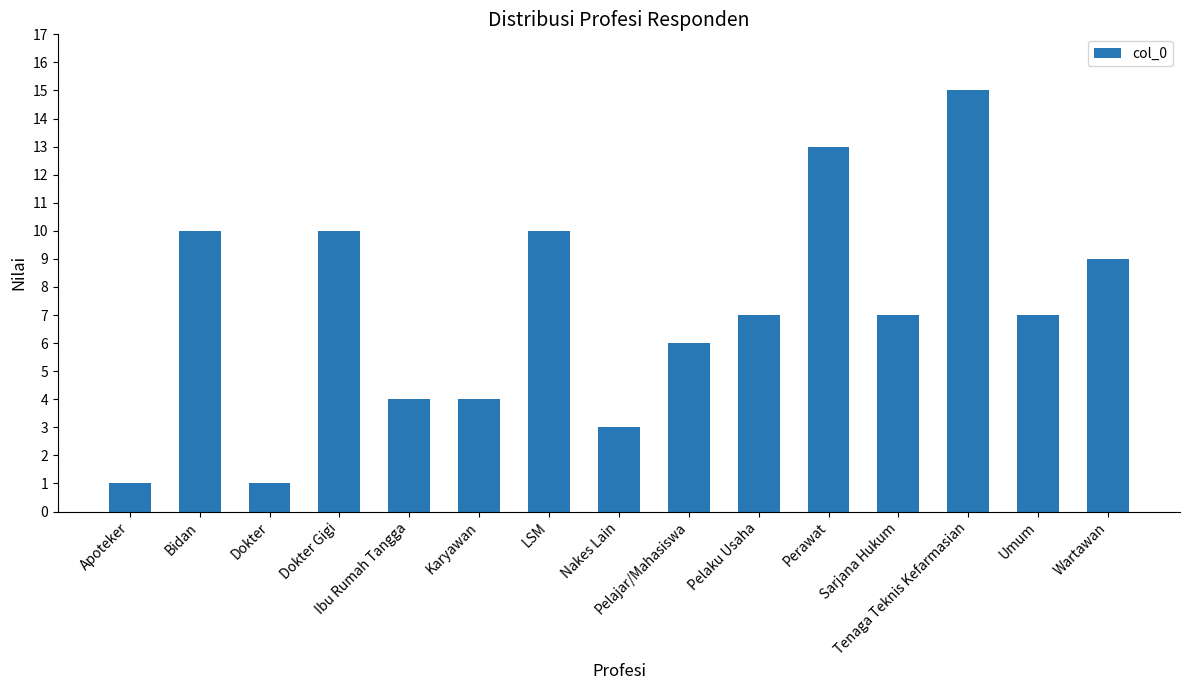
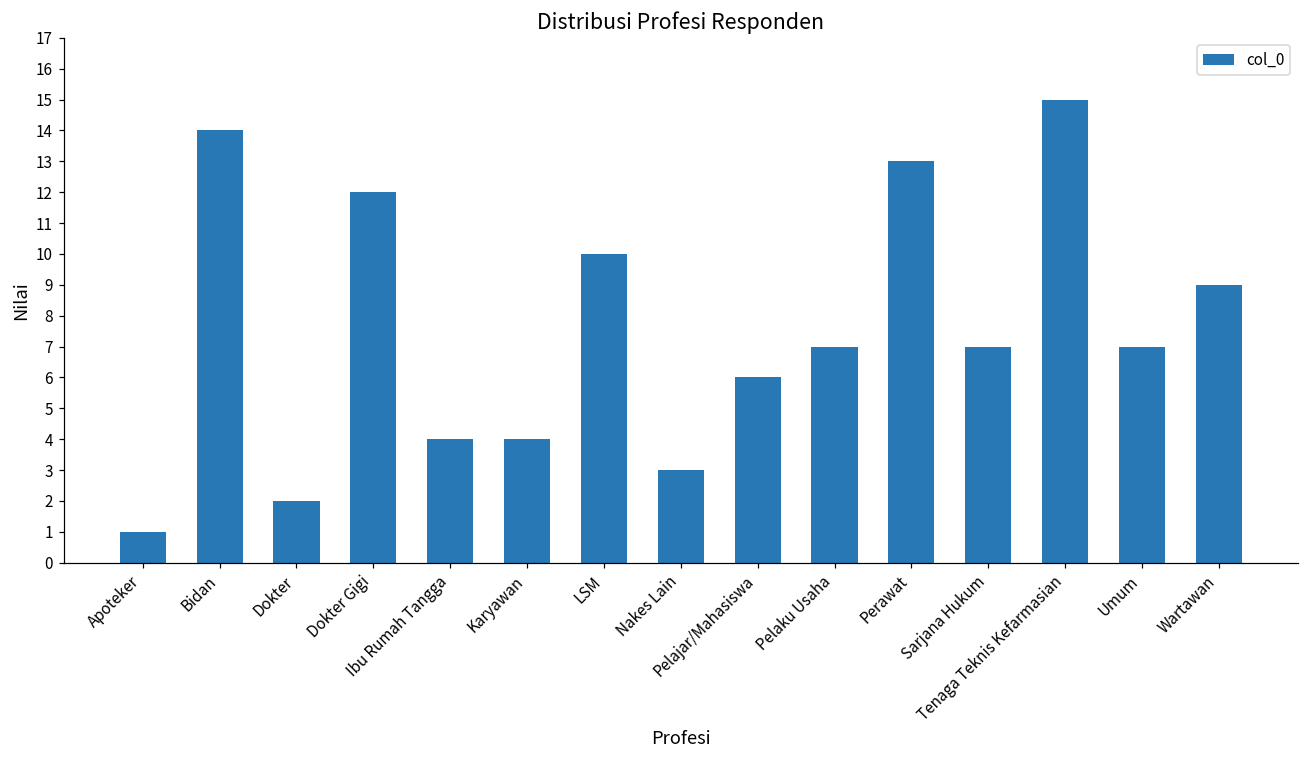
  {
    "Apoteker": 1,
-   "Bidan": 10,
-   "Dokter": 1,
-   "Dokter Gigi": 10,
+   "Bidan": 14,
+   "Dokter": 2,
+   "Dokter Gigi": 12,
    "Ibu Rumah Tangga": 4,
    "Karyawan": 4,
    "LSM": 10,
    "Nakes Lain": 3,
    "Pelajar/Mahasiswa": 6,
    "Pelaku Usaha": 7,
    "Perawat": 13,
    "Sarjana Hukum": 7,
    "Tenaga Teknis Kefarmasian": 15,
    "Umum": 7,
    "Wartawan": 9
  }
